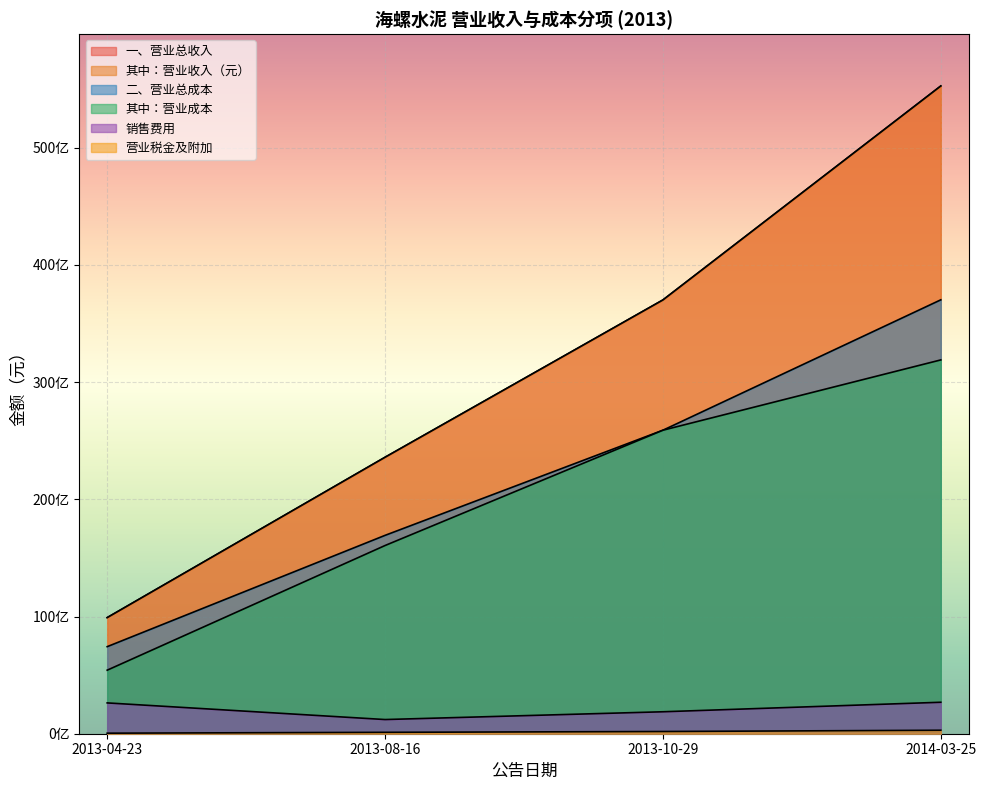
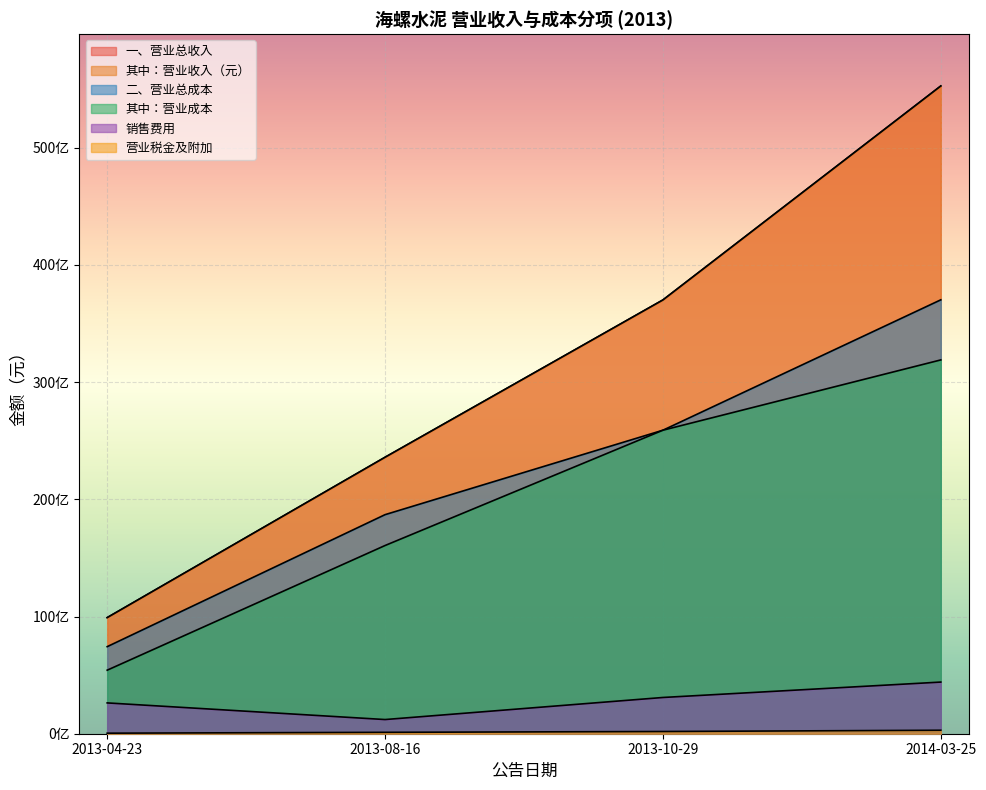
  {
    "二、营业总成本": {
      "2013-04-23": "74亿",
-     "2013-08-16": "169亿",
+     "2013-08-16": "187亿",
      "2014-03-25": "370亿"
    },
    "其中：营业成本": {
      "2013-04-23": "54亿",
      "2013-08-16": "161亿",
      "2014-03-25": "319亿"
    },
    "销售费用": {
      "2013-04-23": "26亿",
      "2013-08-16": "12亿",
-     "2013-10-29": "19亿",
-     "2014-03-25": "27亿"
+     "2013-10-29": "31亿",
+     "2014-03-25": "44亿"
    }
  }
